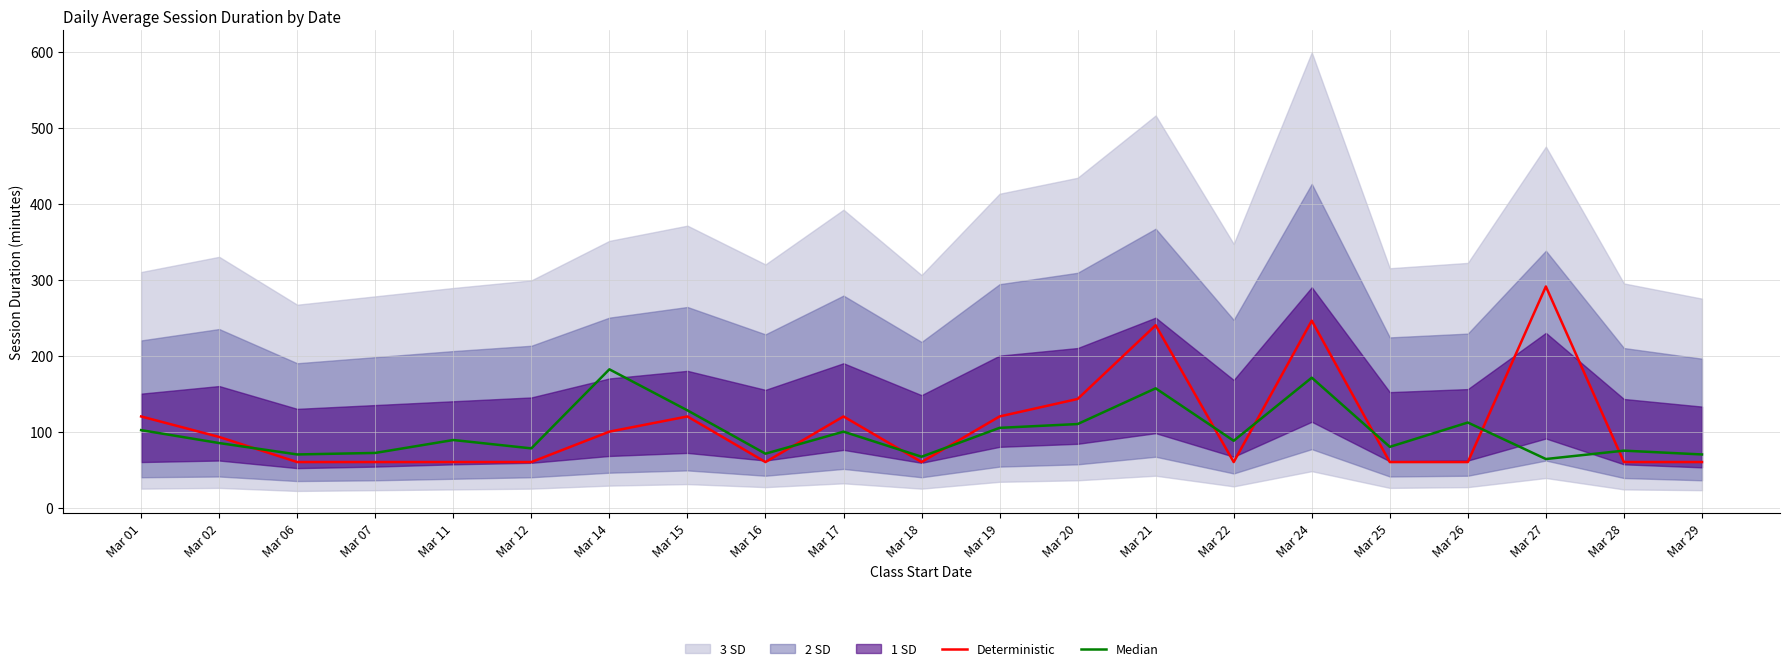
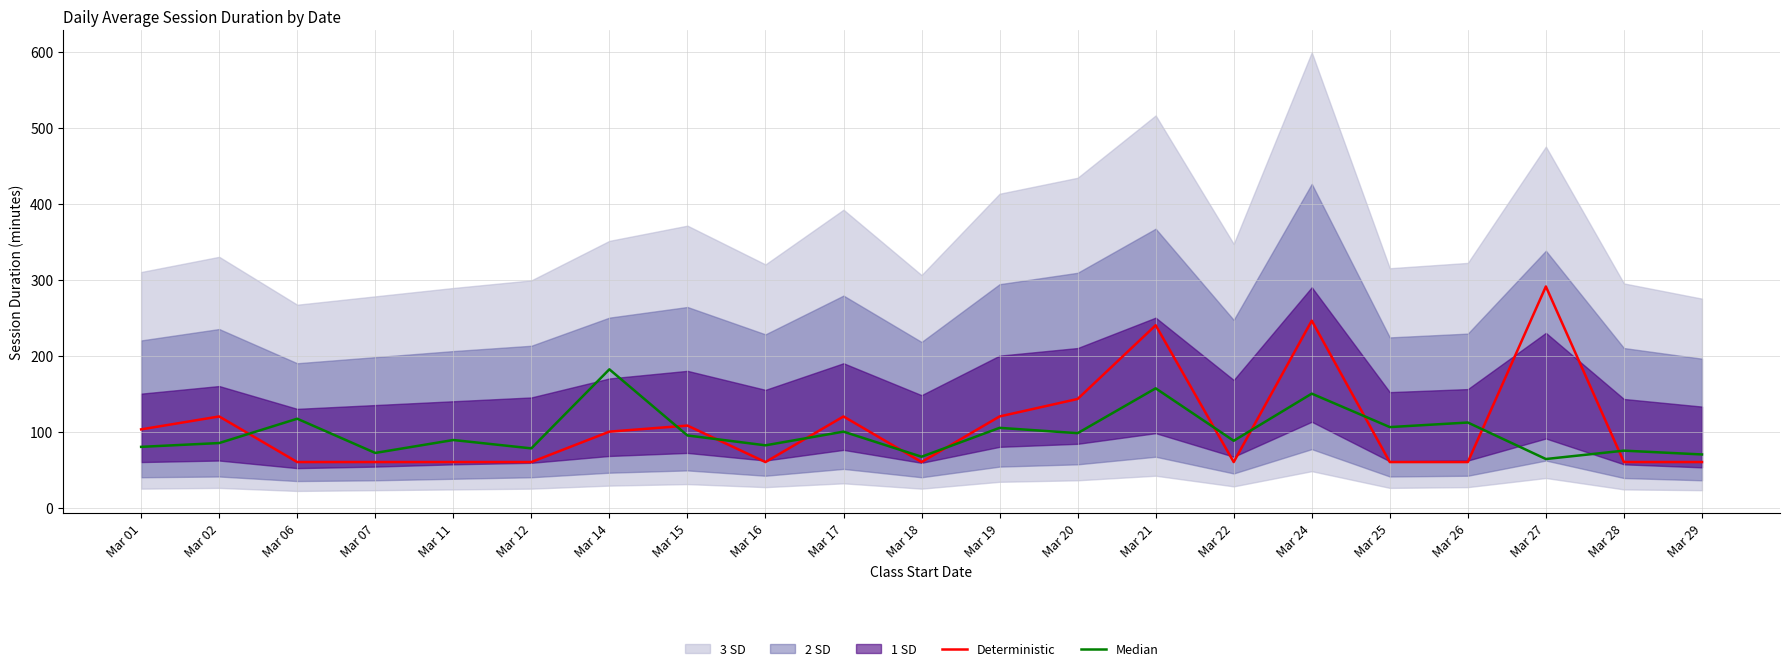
  {
    "Deterministic": {
-     "Mar 01": 120,
-     "Mar 02": 90,
+     "Mar 01": 100,
+     "Mar 02": 120,
      "Mar 06": 60,
      "Mar 07": 60,
      "Mar 11": 60,
      "Mar 12": 60,
      "Mar 14": 100,
-     "Mar 15": 120,
+     "Mar 15": 110,
      "Mar 16": 60,
      "Mar 17": 120,
      "Mar 18": 60,
      "Mar 19": 120,
      "Mar 20": 140,
      "Mar 21": 240,
      "Mar 22": 60,
      "Mar 24": 250,
      "Mar 25": 60,
      "Mar 26": 60,
      "Mar 27": 290,
      "Mar 28": 60,
      "Mar 29": 60
    },
    "Median": {
-     "Mar 01": 100,
+     "Mar 01": 80,
      "Mar 02": 90,
-     "Mar 06": 70,
+     "Mar 06": 120,
      "Mar 07": 70,
      "Mar 11": 90,
      "Mar 12": 80,
      "Mar 14": 180,
-     "Mar 15": 130,
-     "Mar 16": 70,
+     "Mar 15": 100,
+     "Mar 16": 80,
      "Mar 17": 100,
      "Mar 18": 70,
      "Mar 19": 110,
-     "Mar 20": 110,
+     "Mar 20": 100,
      "Mar 21": 160,
      "Mar 22": 90,
-     "Mar 24": 170,
-     "Mar 25": 80,
+     "Mar 24": 150,
+     "Mar 25": 110,
      "Mar 26": 110,
      "Mar 27": 60,
      "Mar 28": 80,
      "Mar 29": 70
    }
  }
